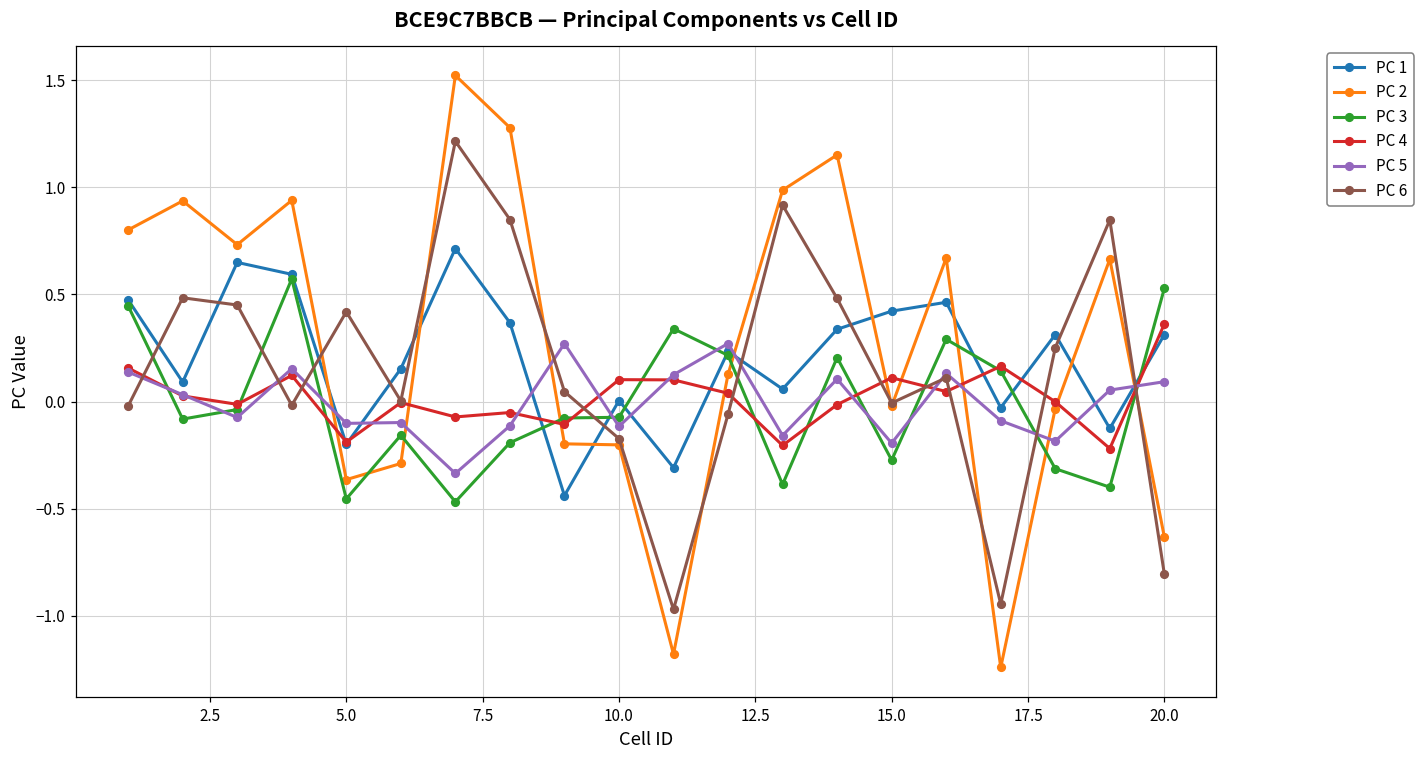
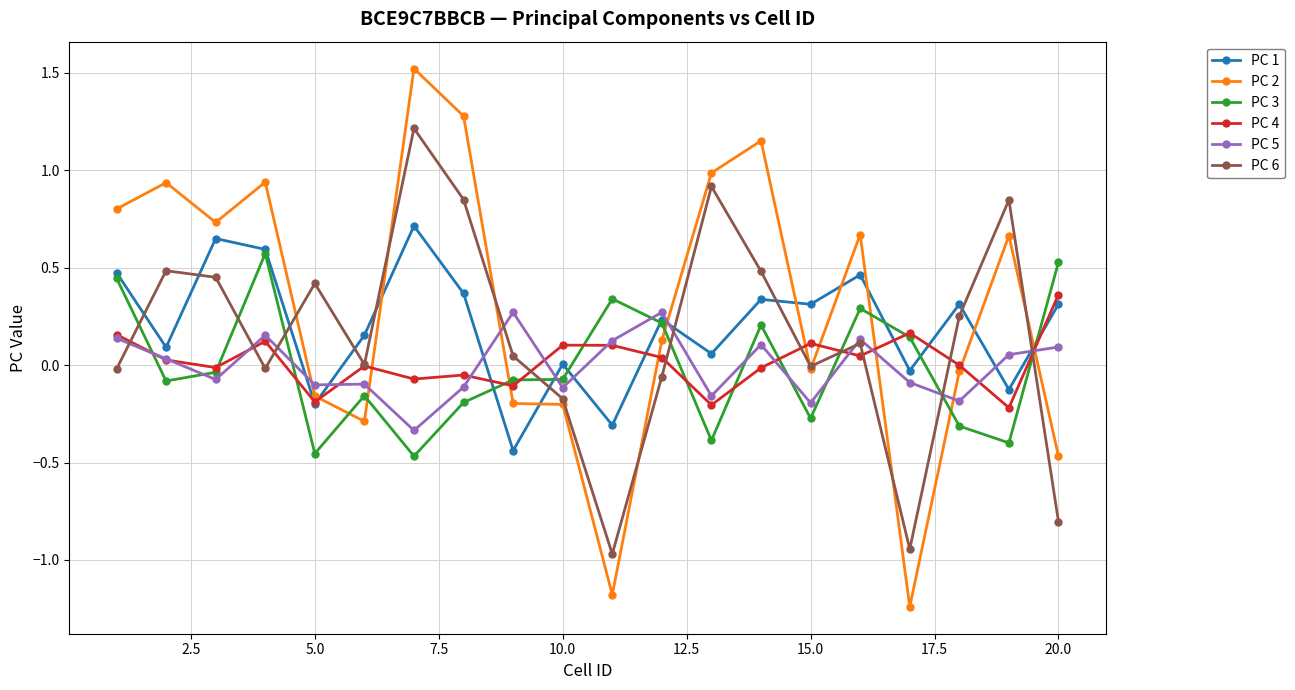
  {
    "PC 1": {
      "10.0": 0.01,
-     "15.0": 0.42,
+     "15.0": 0.31,
      "20.0": 0.31
    },
    "PC 2": {
-     "5.0": -0.36,
+     "5.0": -0.16,
      "10.0": -0.20,
      "15.0": -0.02,
-     "20.0": -0.63
+     "20.0": -0.47
    },
    "PC 3": {
      "5.0": -0.45,
      "10.0": -0.07,
      "15.0": -0.27,
      "20.0": 0.53
    },
    "PC 4": {
      "10.0": 0.10,
      "15.0": 0.11,
      "20.0": 0.36
    },
    "PC 5": {
      "5.0": -0.10,
      "10.0": -0.12,
      "15.0": -0.19,
      "20.0": 0.09
    },
    "PC 6": {
      "5.0": 0.42,
      "10.0": -0.17,
      "15.0": -0.01,
      "20.0": -0.80
    }
  }
